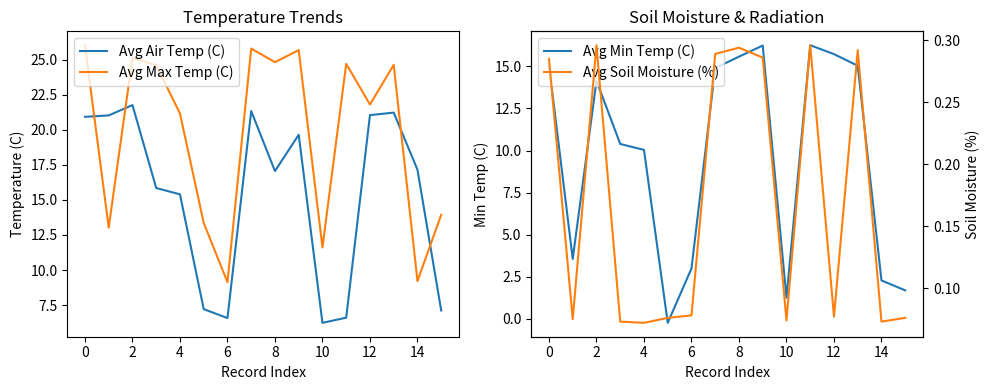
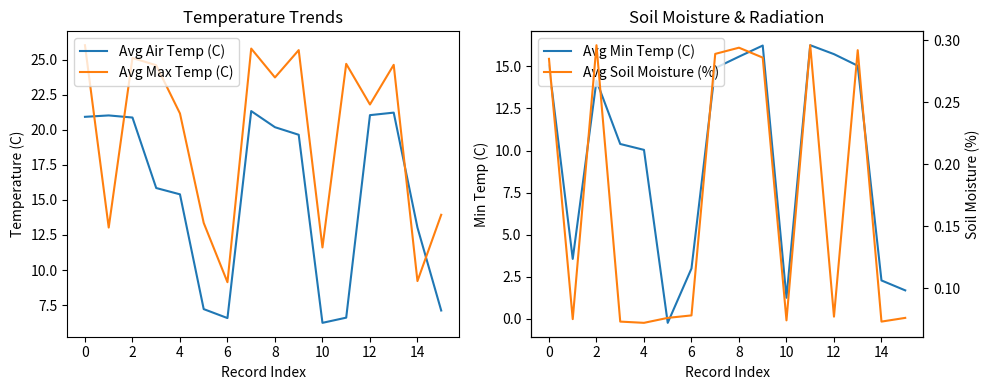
  {
    "Temperature Trends": {
      "Avg Air Temp (C)": {
        "0": 20.9,
-       "2": 21.8,
+       "2": 20.9,
        "4": 15.4,
        "6": 6.6,
-       "8": 17.1,
+       "8": 20.2,
        "10": 6.2,
        "12": 21.1,
-       "14": 17.2
+       "14": 13.0
      },
      "Avg Max Temp (C)": {
        "4": 21.2,
        "6": 9.1,
-       "8": 24.8,
+       "8": 23.7,
        "10": 11.6,
        "12": 21.8,
        "14": 9.2
      }
    }
  }
